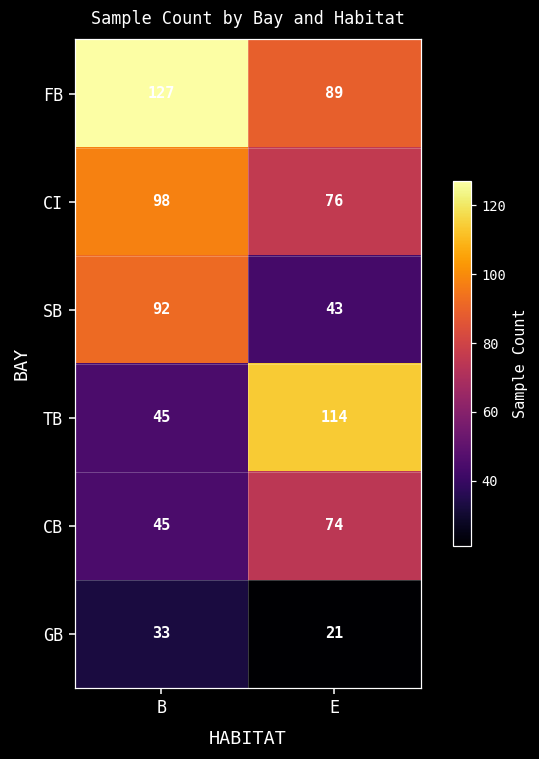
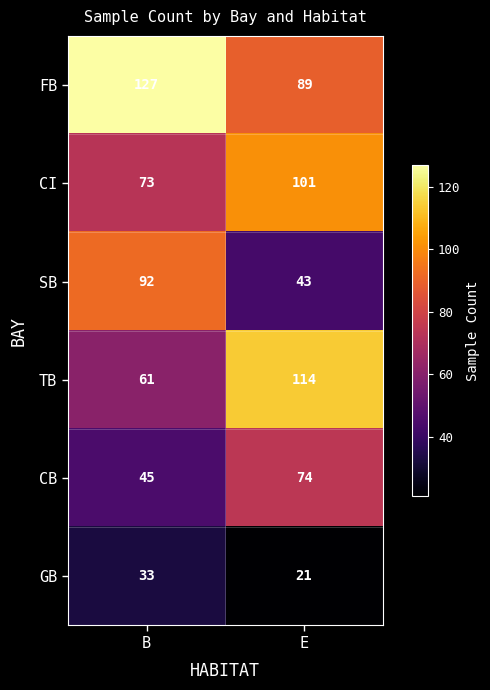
  {
    "FB": {
      "B": 127,
      "E": 89
    },
    "CI": {
-     "B": 98,
-     "E": 76
+     "B": 73,
+     "E": 101
    },
    "SB": {
      "B": 92,
      "E": 43
    },
    "TB": {
-     "B": 45,
+     "B": 61,
      "E": 114
    },
    "CB": {
      "B": 45,
      "E": 74
    },
    "GB": {
      "B": 33,
      "E": 21
    }
  }
